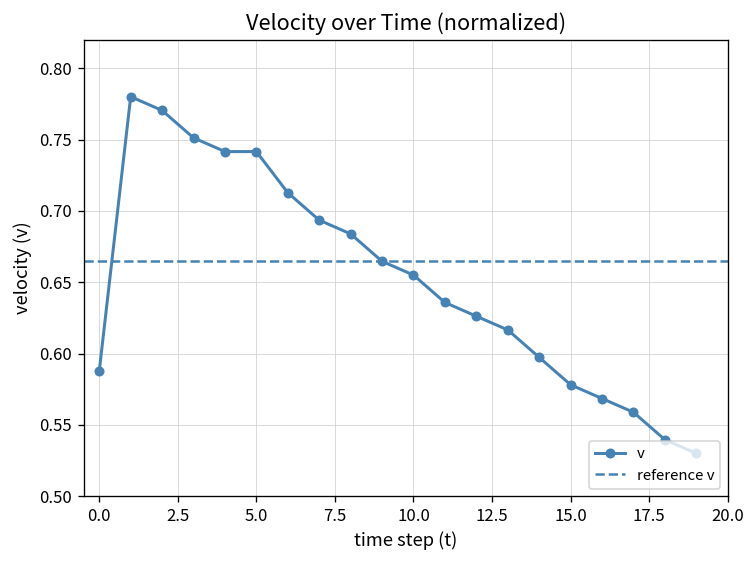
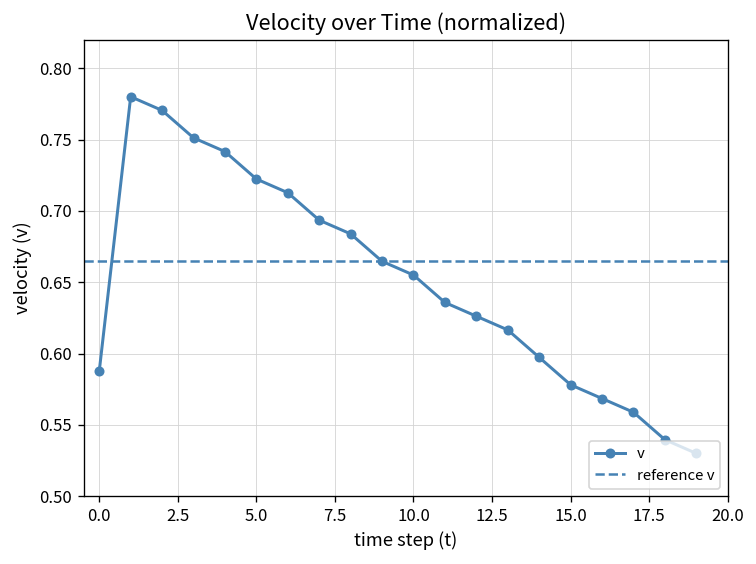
  {
    "0.0": 0.588,
-   "5.0": 0.742,
+   "5.0": 0.722,
    "10.0": 0.655,
    "15.0": 0.578
  }
